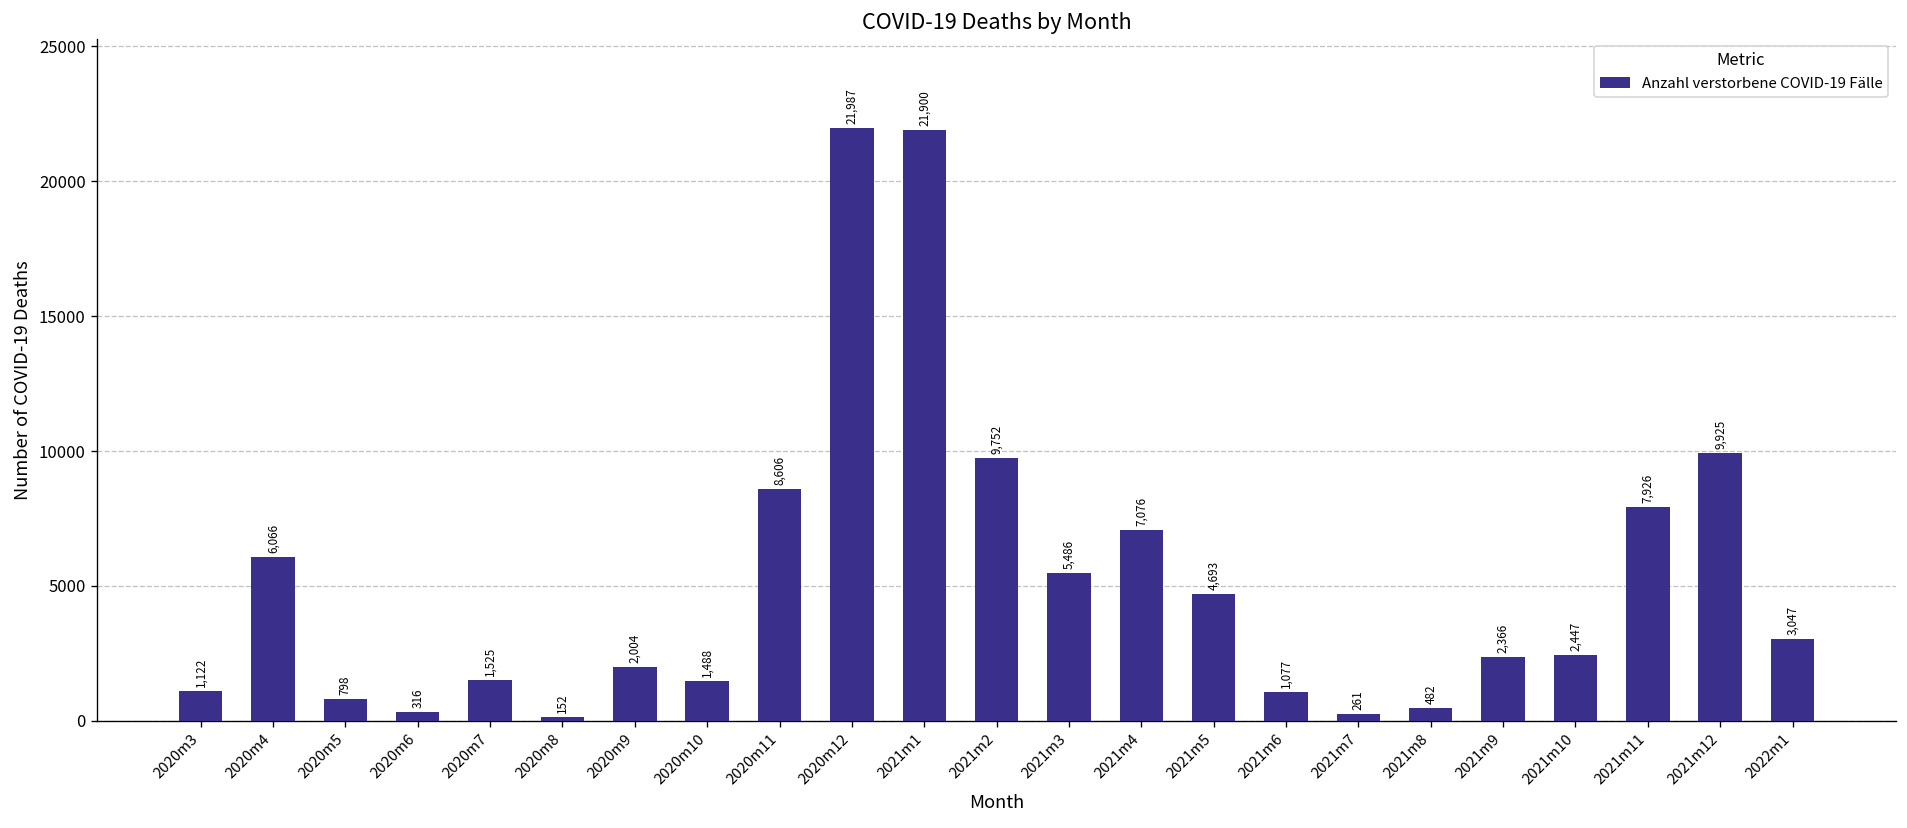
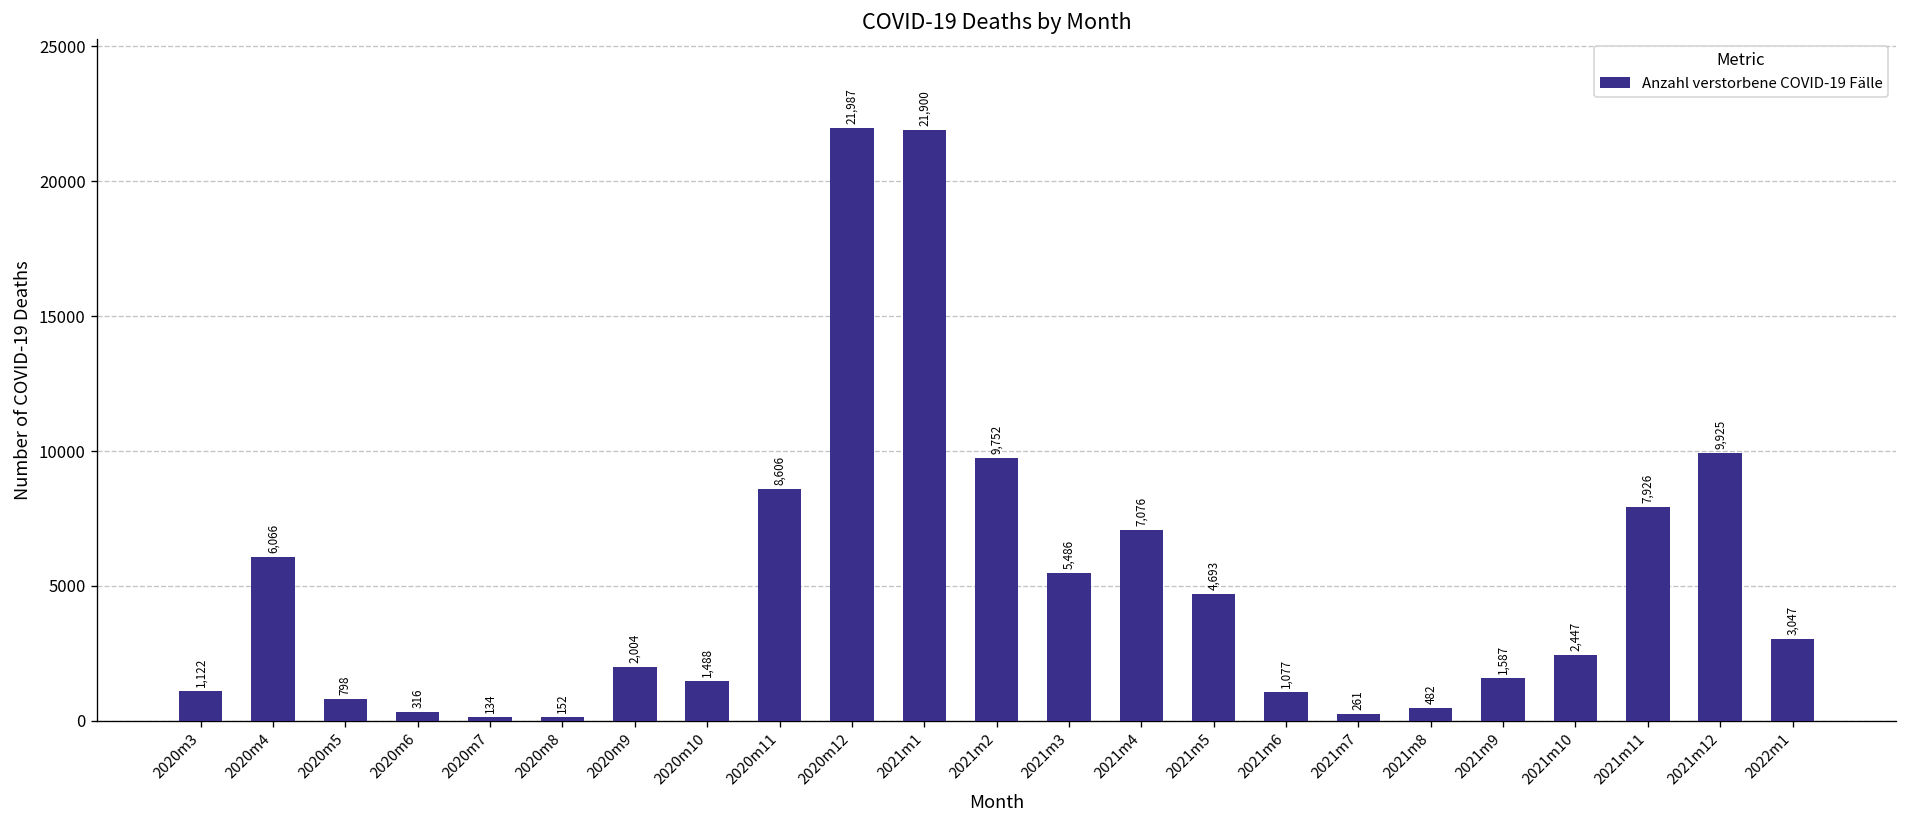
  {
    "2020m3": "1,122",
    "2020m4": "6,066",
    "2020m5": "798",
    "2020m6": "316",
-   "2020m7": "1,525",
+   "2020m7": "134",
    "2020m8": "152",
    "2020m9": "2,004",
    "2020m10": "1,488",
    "2020m11": "8,606",
    "2020m12": "21,987",
    "2021m1": "21,900",
    "2021m2": "9,752",
    "2021m3": "5,486",
    "2021m4": "7,076",
    "2021m5": "4,693",
    "2021m6": "1,077",
    "2021m7": "261",
    "2021m8": "482",
-   "2021m9": "2,366",
+   "2021m9": "1,587",
    "2021m10": "2,447",
    "2021m11": "7,926",
    "2021m12": "9,925",
    "2022m1": "3,047"
  }
